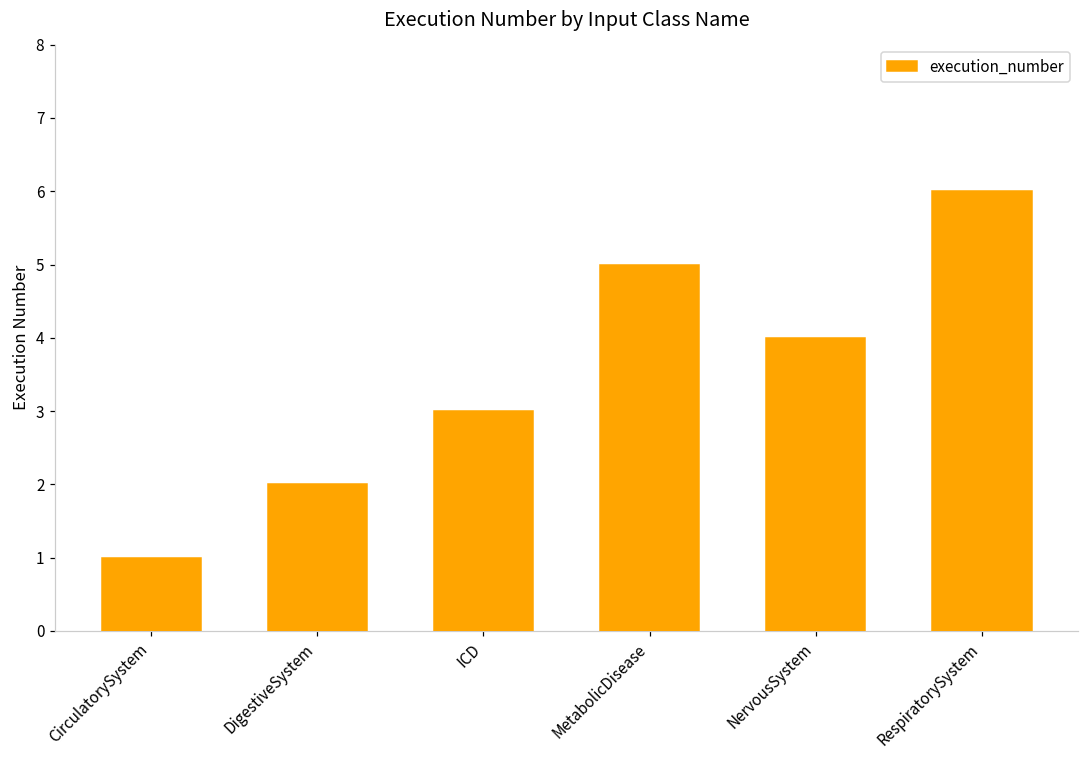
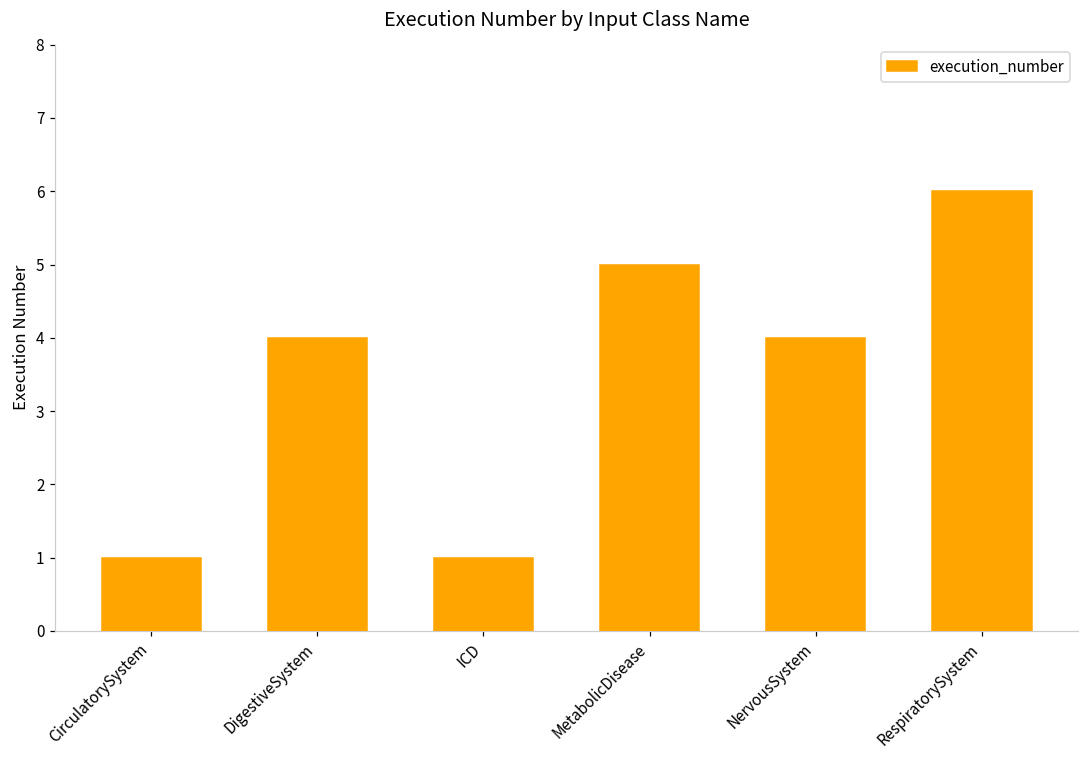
  {
    "CirculatorySystem": 1,
-   "DigestiveSystem": 2,
-   "ICD": 3,
+   "DigestiveSystem": 4,
+   "ICD": 1,
    "MetabolicDisease": 5,
    "NervousSystem": 4,
    "RespiratorySystem": 6
  }
